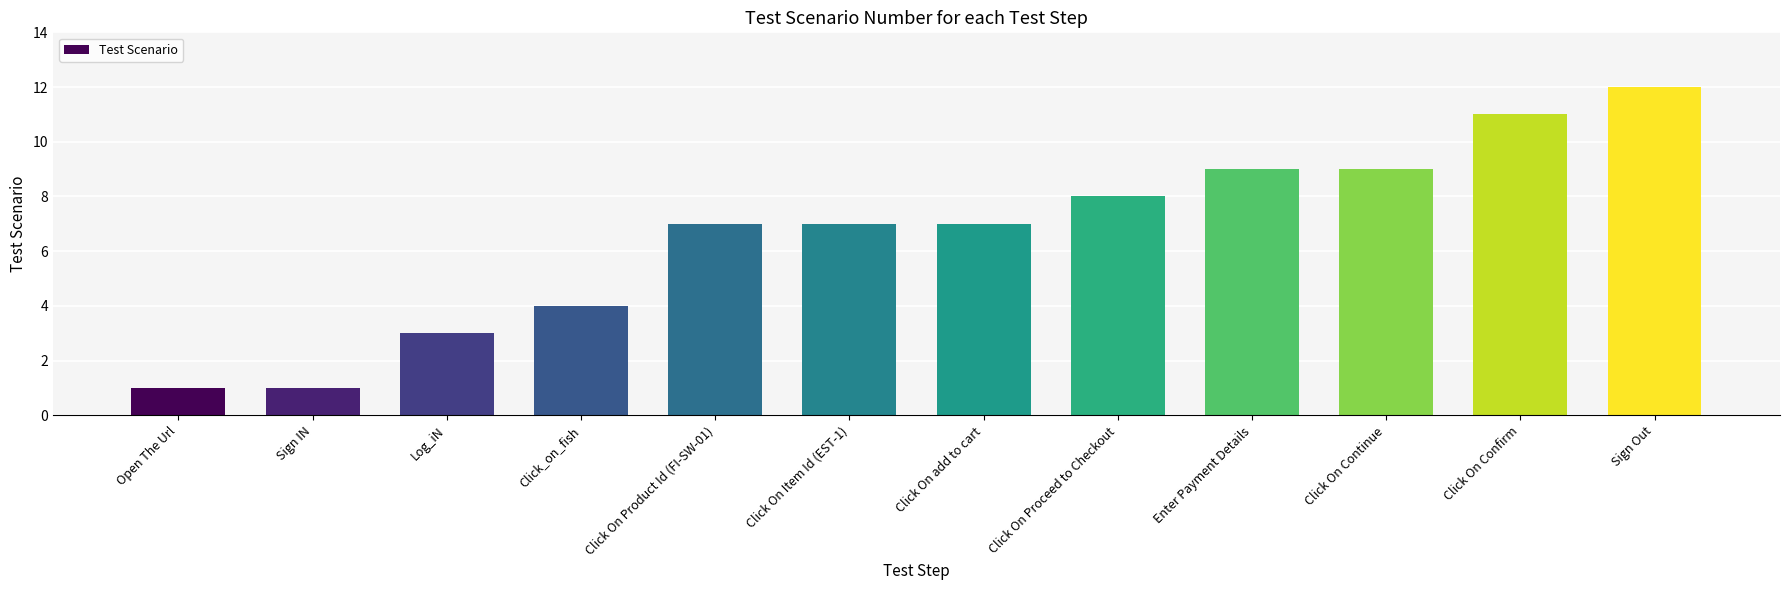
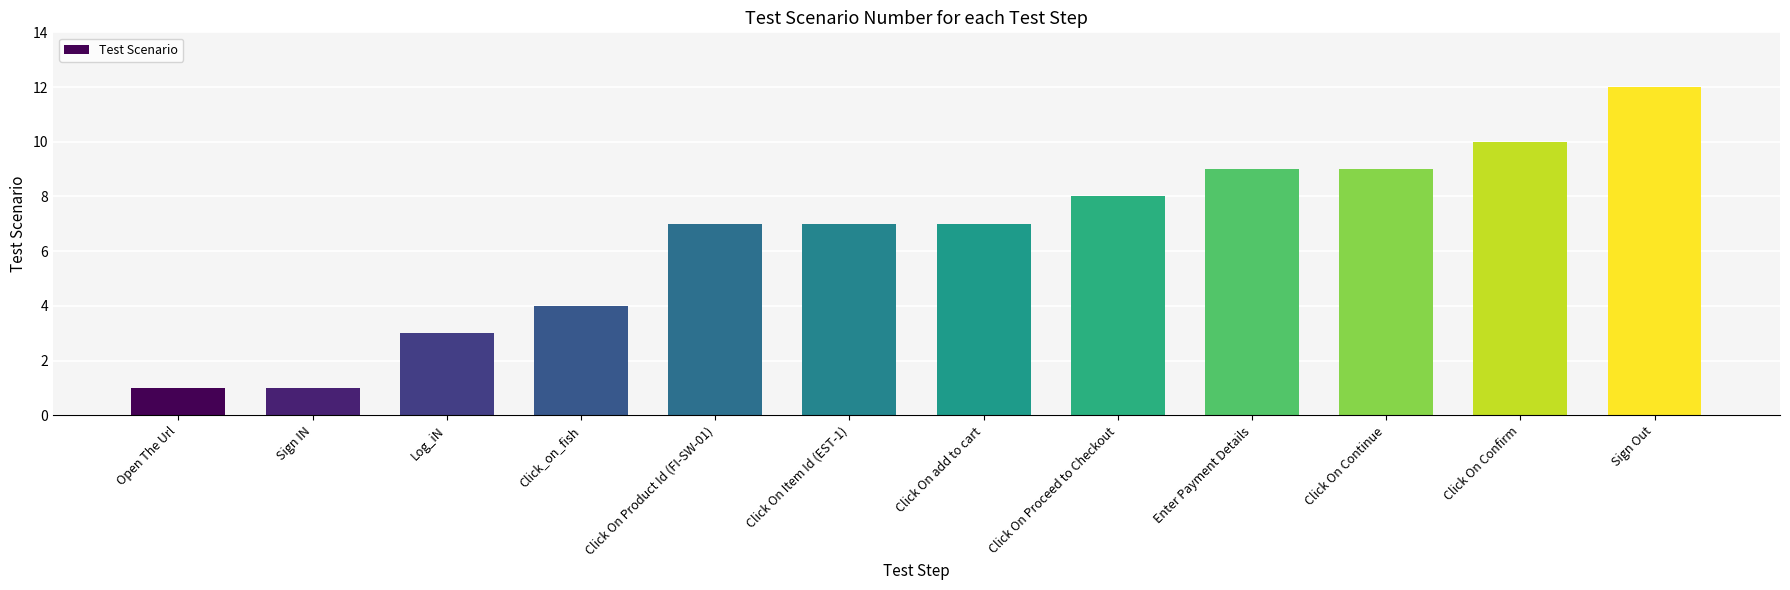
  {
    "Open The Url": 1,
    "Sign IN": 1,
    "Log_iN": 3,
    "Click_on_fish": 4,
    "Click On Product Id (FI-SW-01)": 7,
    "Click On Item Id (EST-1)": 7,
    "Click On add to cart": 7,
    "Click On Proceed to Checkout": 8,
    "Enter Payment Details": 9,
    "Click On Continue": 9,
-   "Click On Confirm": 11,
+   "Click On Confirm": 10,
    "Sign Out": 12
  }
